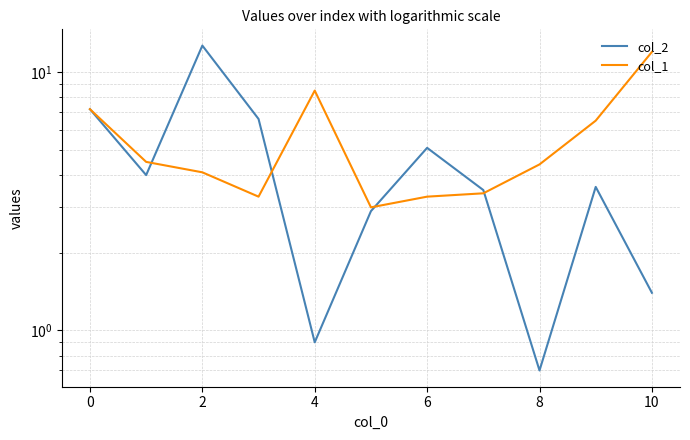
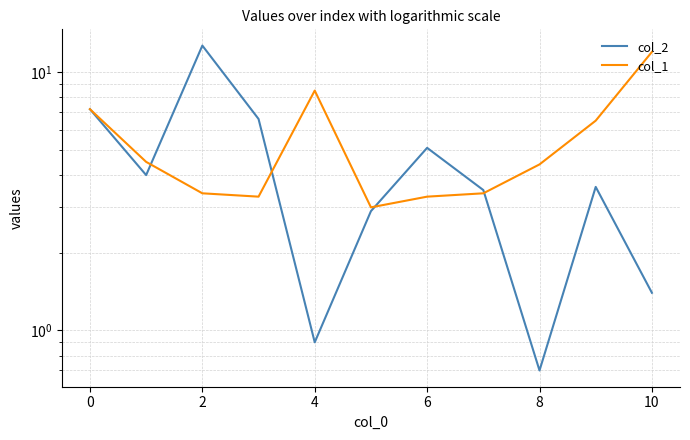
  {
    "col_2": {
      "2": 13,
      "4": 0.9,
      "6": 5.1,
      "8": 0.7,
      "10": 1.4
    },
    "col_1": {
-     "2": 4.1,
+     "2": 3.4,
      "4": 8.5,
      "6": 3.3,
      "8": 4.4,
      "10": 12
    }
  }
